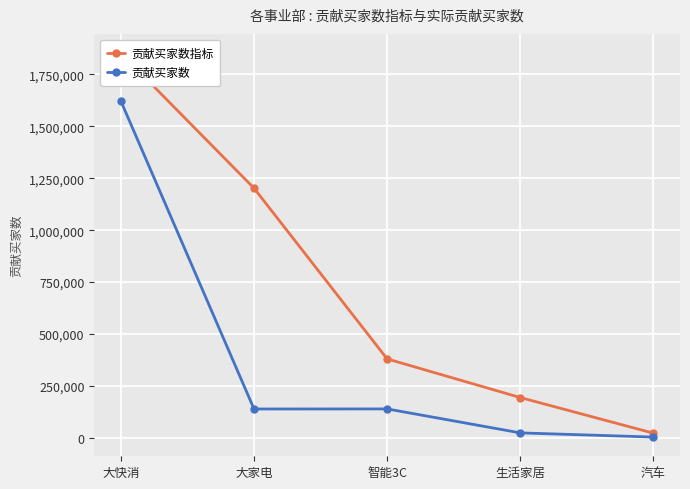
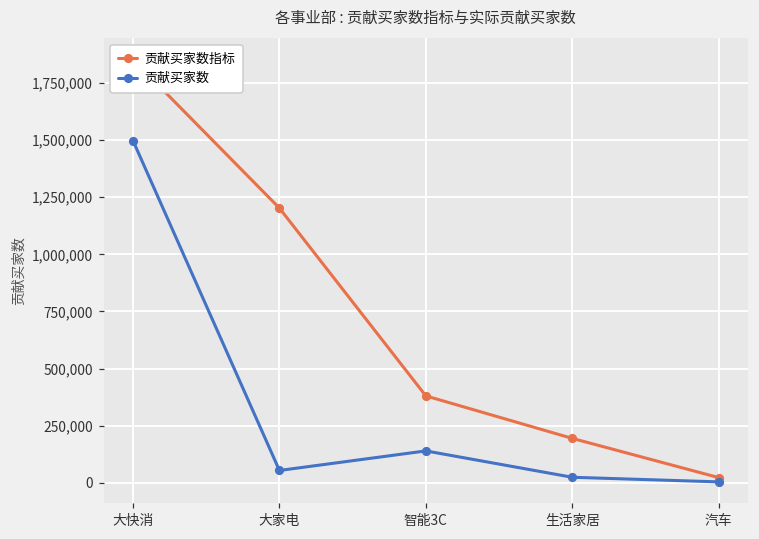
  {
    "贡献买家数指标": {
      "大家电": "1,200,000",
      "智能3C": "380,000",
      "生活家居": "190,000",
      "汽车": "20,000"
    },
    "贡献买家数": {
-     "大快消": "1,620,000",
-     "大家电": "140,000",
+     "大快消": "1,500,000",
+     "大家电": "50,000",
      "智能3C": "140,000",
      "生活家居": "20,000",
      "汽车": "0"
    }
  }
